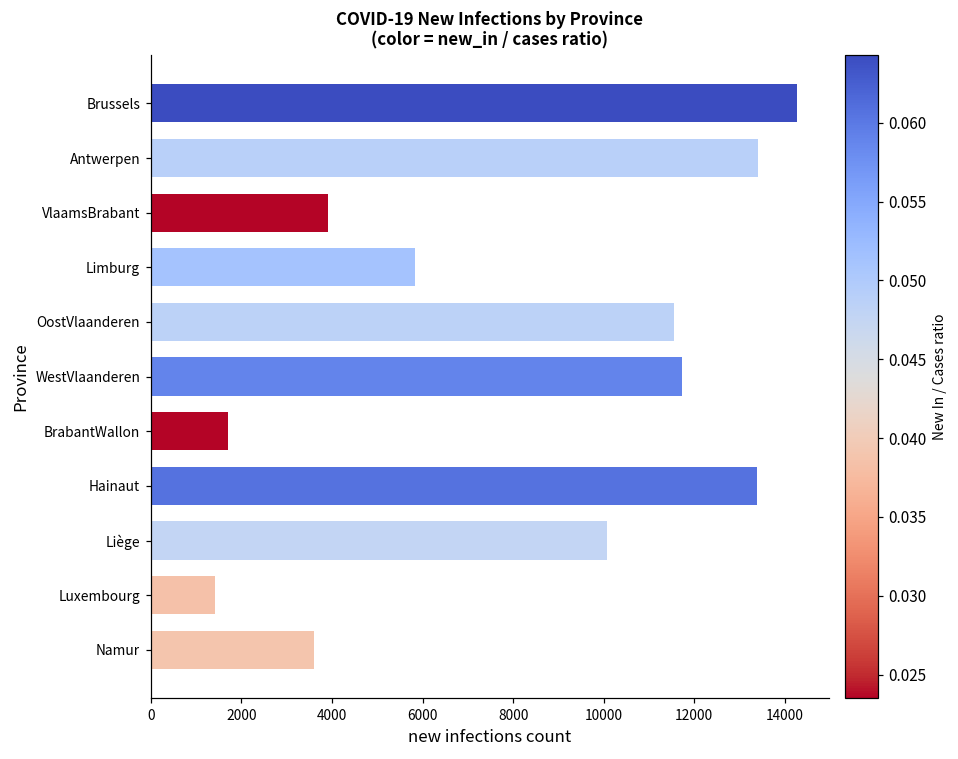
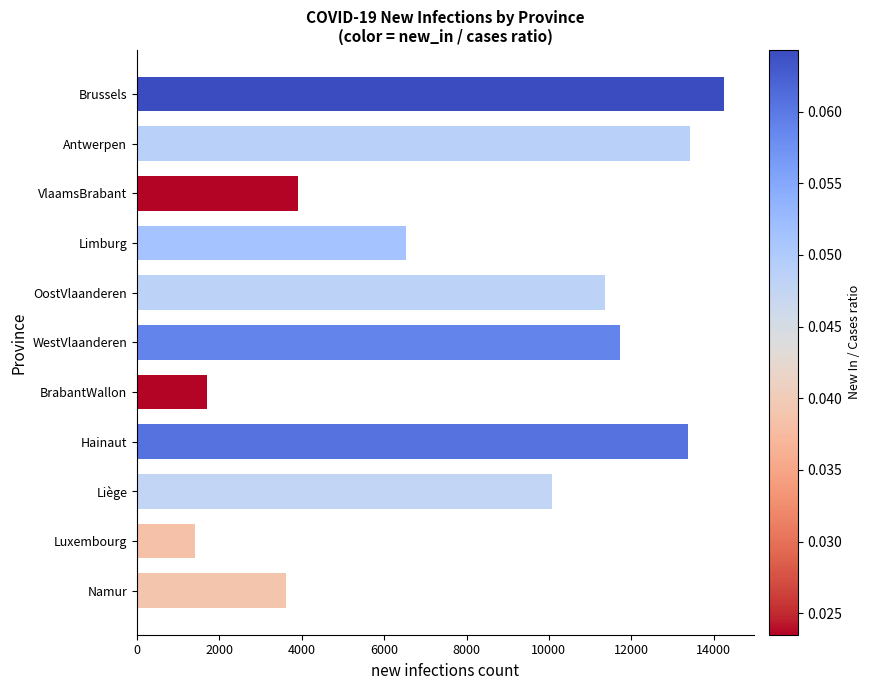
  {
    "Brussels": 14300,
    "Antwerpen": 13400,
    "VlaamsBrabant": 3900,
-   "Limburg": 5800,
-   "OostVlaanderen": 11600,
+   "Limburg": 6500,
+   "OostVlaanderen": 11400,
    "WestVlaanderen": 11700,
    "BrabantWallon": 1700,
    "Hainaut": 13400,
    "Liège": 10100,
    "Luxembourg": 1400,
    "Namur": 3600
  }
